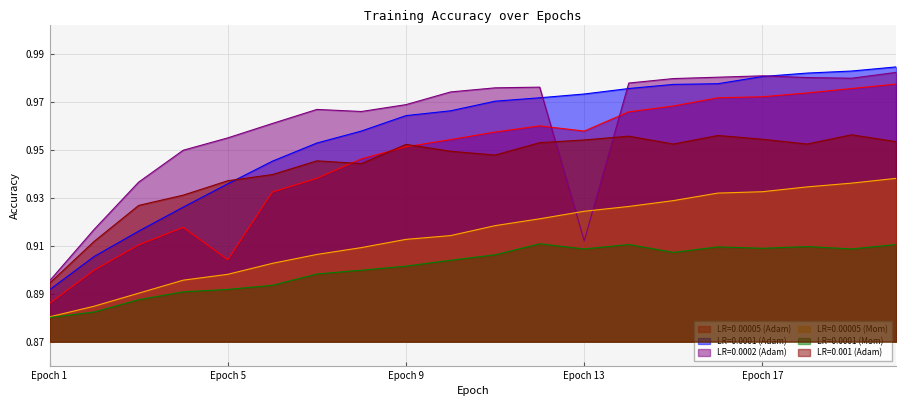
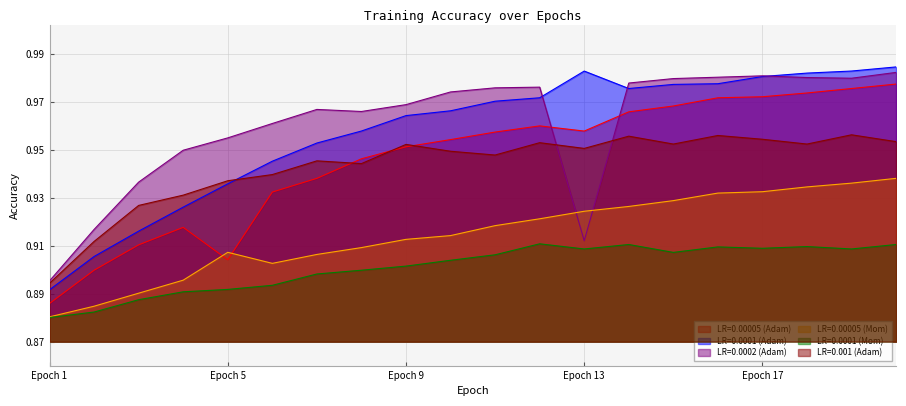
  {
    "LR=0.00005 (Adam)": {
      "Epoch 1": 0.886,
      "Epoch 5": 0.904,
      "Epoch 13": 0.958,
      "Epoch 17": 0.972
    },
    "LR=0.0001 (Adam)": {
      "Epoch 1": 0.892,
      "Epoch 5": 0.936,
      "Epoch 9": 0.964,
-     "Epoch 13": 0.973
+     "Epoch 13": 0.983
    },
    "LR=0.0002 (Adam)": {
      "Epoch 5": 0.955,
      "Epoch 9": 0.969,
      "Epoch 13": 0.912
    },
    "LR=0.00005 (Mom)": {
-     "Epoch 5": 0.898,
+     "Epoch 5": 0.907,
      "Epoch 9": 0.913,
      "Epoch 13": 0.924,
      "Epoch 17": 0.933
    },
    "LR=0.0001 (Mom)": {
      "Epoch 5": 0.892,
      "Epoch 9": 0.902,
      "Epoch 13": 0.909,
      "Epoch 17": 0.909
    },
    "LR=0.001 (Adam)": {
      "Epoch 5": 0.937,
-     "Epoch 13": 0.954,
+     "Epoch 13": 0.951,
      "Epoch 17": 0.954
    }
  }
